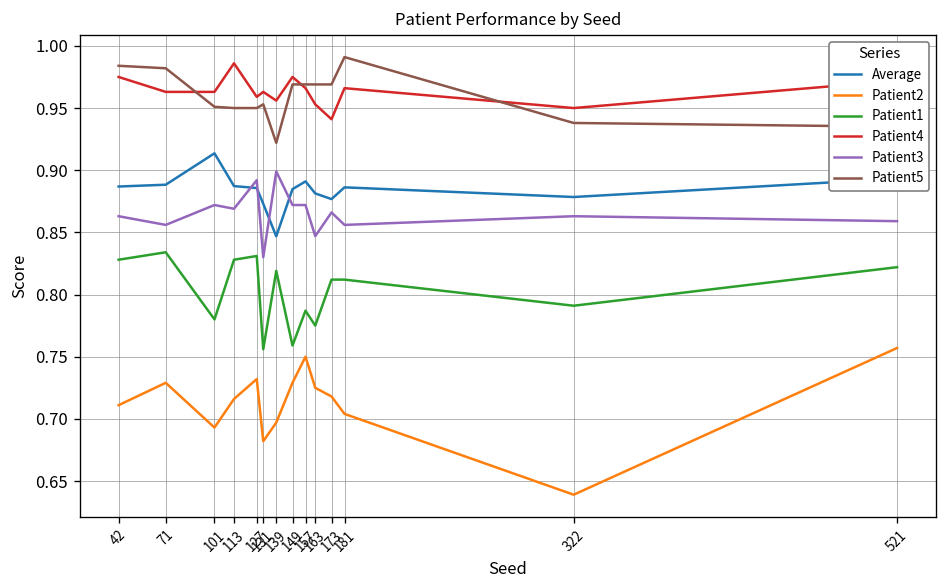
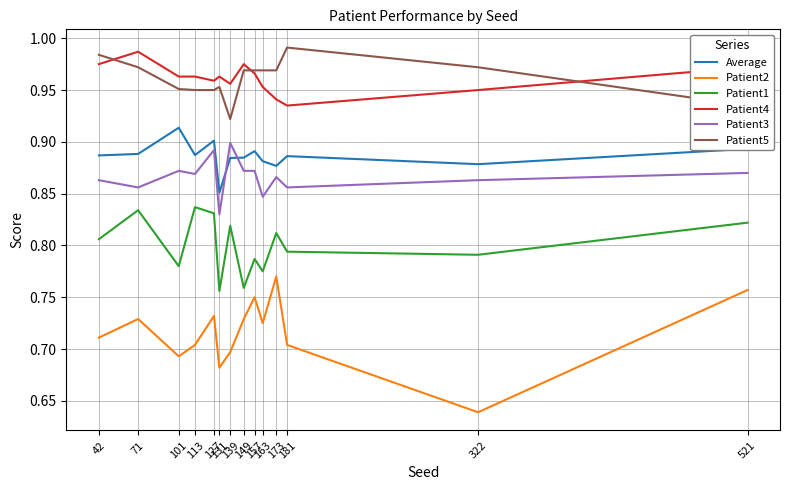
  {
    "Average": {
      "42": 0.887,
      "71": 0.888,
      "101": 0.914,
      "113": 0.887,
-     "127": 0.886,
-     "131": 0.873,
-     "139": 0.847,
+     "127": 0.901,
+     "131": 0.851,
+     "139": 0.884,
      "149": 0.885,
      "157": 0.891,
      "163": 0.881,
      "173": 0.877,
      "181": 0.886,
      "322": 0.878
    },
    "Patient2": {
      "42": 0.711,
      "71": 0.729,
      "101": 0.693,
-     "113": 0.716,
+     "113": 0.704,
      "127": 0.732,
      "131": 0.682,
      "139": 0.697,
      "149": 0.729,
      "157": 0.750,
      "163": 0.725,
-     "173": 0.718,
+     "173": 0.770,
      "181": 0.704,
      "322": 0.639,
      "521": 0.757
    },
    "Patient1": {
-     "42": 0.828,
+     "42": 0.806,
      "71": 0.834,
      "101": 0.780,
-     "113": 0.828,
+     "113": 0.837,
      "127": 0.831,
      "131": 0.756,
      "139": 0.819,
      "149": 0.759,
      "157": 0.787,
      "163": 0.775,
      "173": 0.812,
-     "181": 0.812,
+     "181": 0.794,
      "322": 0.791,
      "521": 0.822
    },
    "Patient4": {
      "42": 0.975,
-     "71": 0.963,
+     "71": 0.987,
      "101": 0.963,
-     "113": 0.986,
+     "113": 0.963,
      "127": 0.959,
      "131": 0.963,
      "139": 0.956,
      "149": 0.975,
      "157": 0.966,
      "163": 0.953,
      "173": 0.941,
-     "181": 0.966,
+     "181": 0.935,
      "322": 0.950
    },
    "Patient3": {
      "42": 0.863,
      "71": 0.856,
      "101": 0.872,
      "113": 0.869,
      "127": 0.892,
      "131": 0.830,
      "139": 0.899,
      "149": 0.872,
      "157": 0.872,
      "163": 0.847,
      "173": 0.866,
      "181": 0.856,
      "322": 0.863,
-     "521": 0.859
+     "521": 0.870
    },
    "Patient5": {
      "42": 0.984,
-     "71": 0.982,
+     "71": 0.972,
      "101": 0.951,
      "113": 0.950,
      "127": 0.950,
      "131": 0.953,
      "139": 0.922,
      "149": 0.969,
      "157": 0.969,
      "163": 0.969,
      "173": 0.969,
      "181": 0.991,
-     "322": 0.938
+     "322": 0.972
    }
  }
